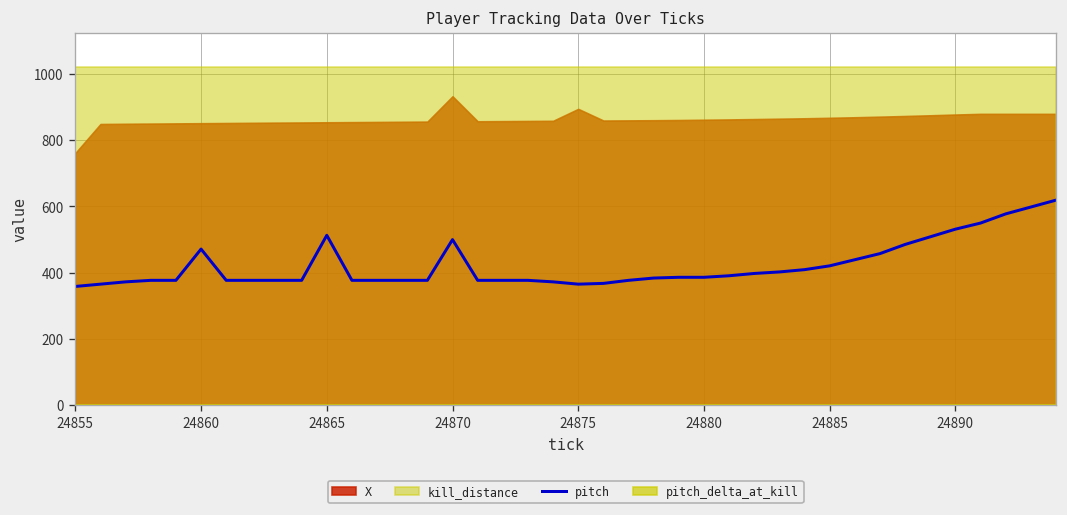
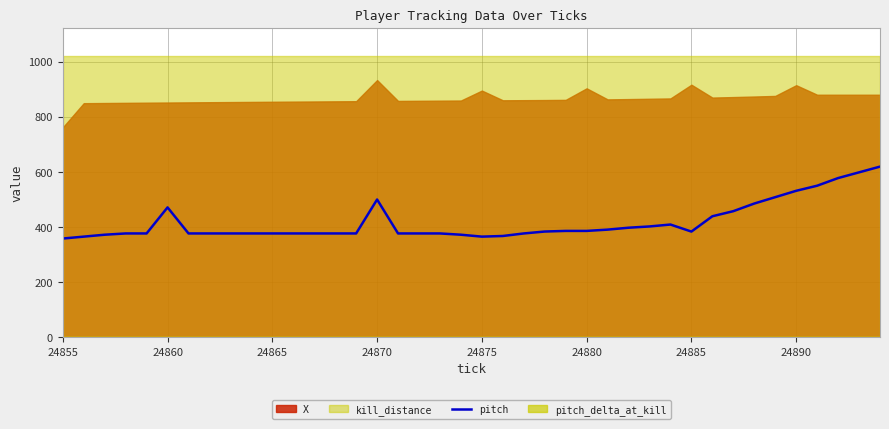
  {
    "pitch": {
      "24855": 360,
      "24860": 470,
-     "24865": 510,
+     "24865": 380,
      "24870": 500,
      "24875": 360,
      "24880": 390,
-     "24885": 420,
+     "24885": 380,
      "24890": 530
    },
    "X": {
      "24855": 760,
      "24860": 850,
      "24865": 850,
      "24870": 930,
      "24875": 900,
-     "24880": 860,
-     "24885": 870,
-     "24890": 880
+     "24880": 900,
+     "24885": 920,
+     "24890": 910
    }
  }
